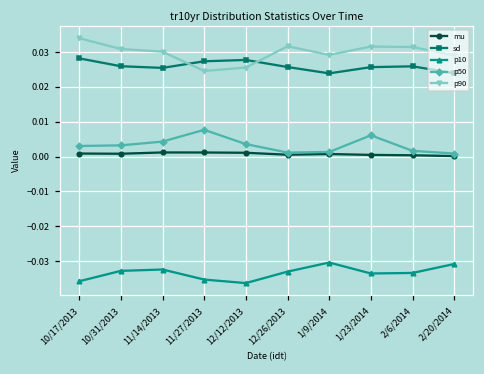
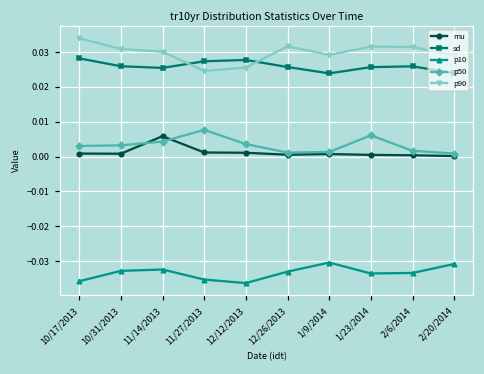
  {
    "mu": {
      "10/17/2013": 0.001,
      "10/31/2013": 0.001,
-     "11/14/2013": 0.001,
+     "11/14/2013": 0.006,
      "11/27/2013": 0.001,
      "12/12/2013": 0.001,
      "1/23/2014": 0.000,
      "2/6/2014": 0.000
    },
    "p50": {
      "10/17/2013": 0.003,
      "10/31/2013": 0.003,
      "11/14/2013": 0.004,
      "11/27/2013": 0.008,
      "12/12/2013": 0.004,
      "1/23/2014": 0.006,
      "2/6/2014": 0.002
    },
    "p90": {
      "10/17/2013": 0.034,
      "10/31/2013": 0.031,
      "11/14/2013": 0.030,
      "11/27/2013": 0.025,
      "12/12/2013": 0.026,
      "12/26/2013": 0.032,
      "1/9/2014": 0.029,
      "1/23/2014": 0.032,
      "2/6/2014": 0.031
    }
  }
